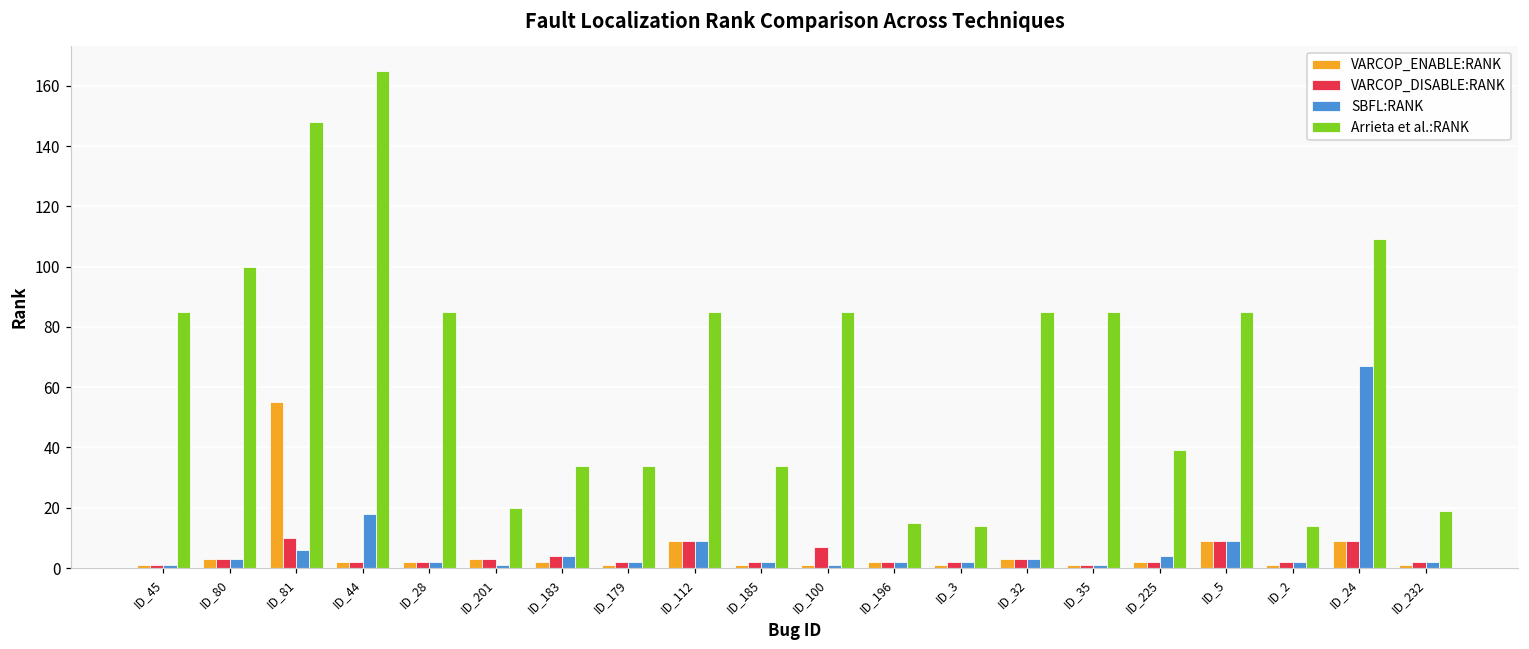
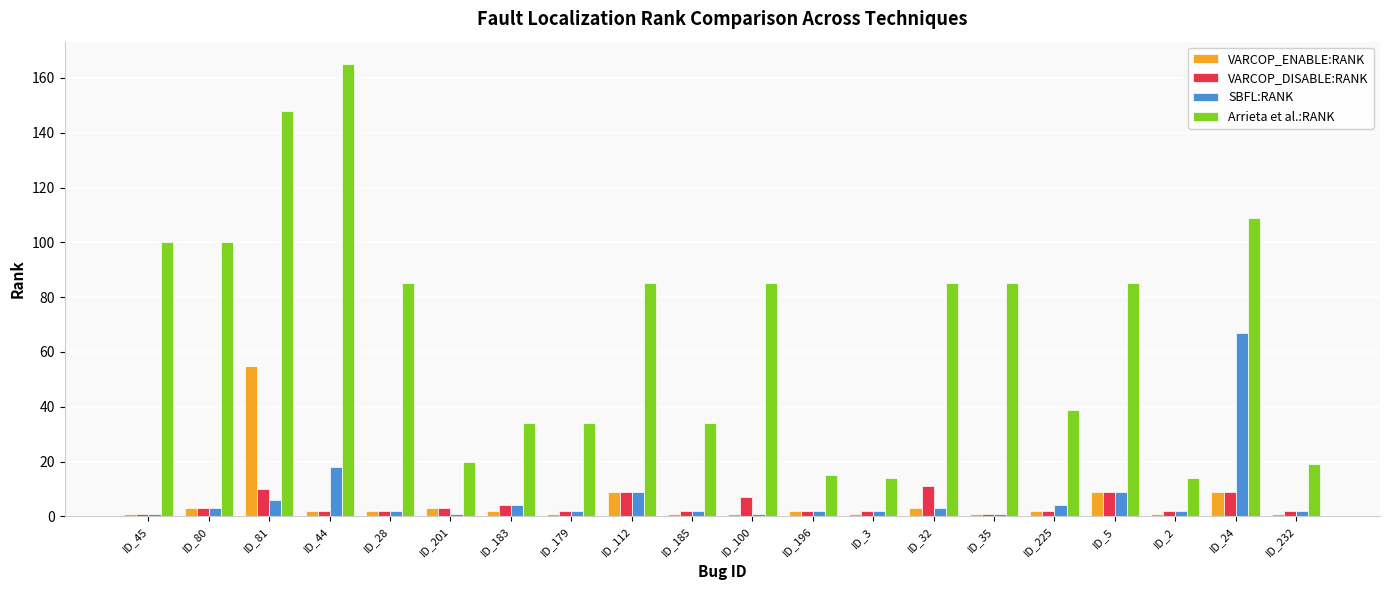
  {
    "VARCOP_ENABLE:RANK": {
      "ID_45": 1,
      "ID_80": 3,
      "ID_81": 55,
      "ID_44": 2,
      "ID_28": 2,
      "ID_201": 3,
      "ID_183": 2,
      "ID_179": 1,
      "ID_112": 9,
      "ID_185": 1,
      "ID_100": 1,
      "ID_196": 2,
      "ID_3": 1,
      "ID_32": 3,
      "ID_35": 1,
      "ID_225": 2,
      "ID_5": 9,
      "ID_2": 1,
      "ID_24": 9,
      "ID_232": 1
    },
    "VARCOP_DISABLE:RANK": {
      "ID_45": 1,
      "ID_80": 3,
      "ID_81": 10,
      "ID_44": 2,
      "ID_28": 2,
      "ID_201": 3,
      "ID_183": 4,
      "ID_179": 2,
      "ID_112": 9,
      "ID_185": 2,
      "ID_100": 7,
      "ID_196": 2,
      "ID_3": 2,
-     "ID_32": 3,
+     "ID_32": 11,
      "ID_35": 1,
      "ID_225": 2,
      "ID_5": 9,
      "ID_2": 2,
      "ID_24": 9,
      "ID_232": 2
    },
    "SBFL:RANK": {
      "ID_45": 1,
      "ID_80": 3,
      "ID_81": 6,
      "ID_44": 18,
      "ID_28": 2,
      "ID_201": 1,
      "ID_183": 4,
      "ID_179": 2,
      "ID_112": 9,
      "ID_185": 2,
      "ID_100": 1,
      "ID_196": 2,
      "ID_3": 2,
      "ID_32": 3,
      "ID_35": 1,
      "ID_225": 4,
      "ID_5": 9,
      "ID_2": 2,
      "ID_24": 67,
      "ID_232": 2
    },
    "Arrieta et al.:RANK": {
-     "ID_45": 85,
+     "ID_45": 100,
      "ID_80": 100,
      "ID_81": 148,
      "ID_44": 165,
      "ID_28": 85,
      "ID_201": 20,
      "ID_183": 34,
      "ID_179": 34,
      "ID_112": 85,
      "ID_185": 34,
      "ID_100": 85,
      "ID_196": 15,
      "ID_3": 14,
      "ID_32": 85,
      "ID_35": 85,
      "ID_225": 39,
      "ID_5": 85,
      "ID_2": 14,
      "ID_24": 109,
      "ID_232": 19
    }
  }
